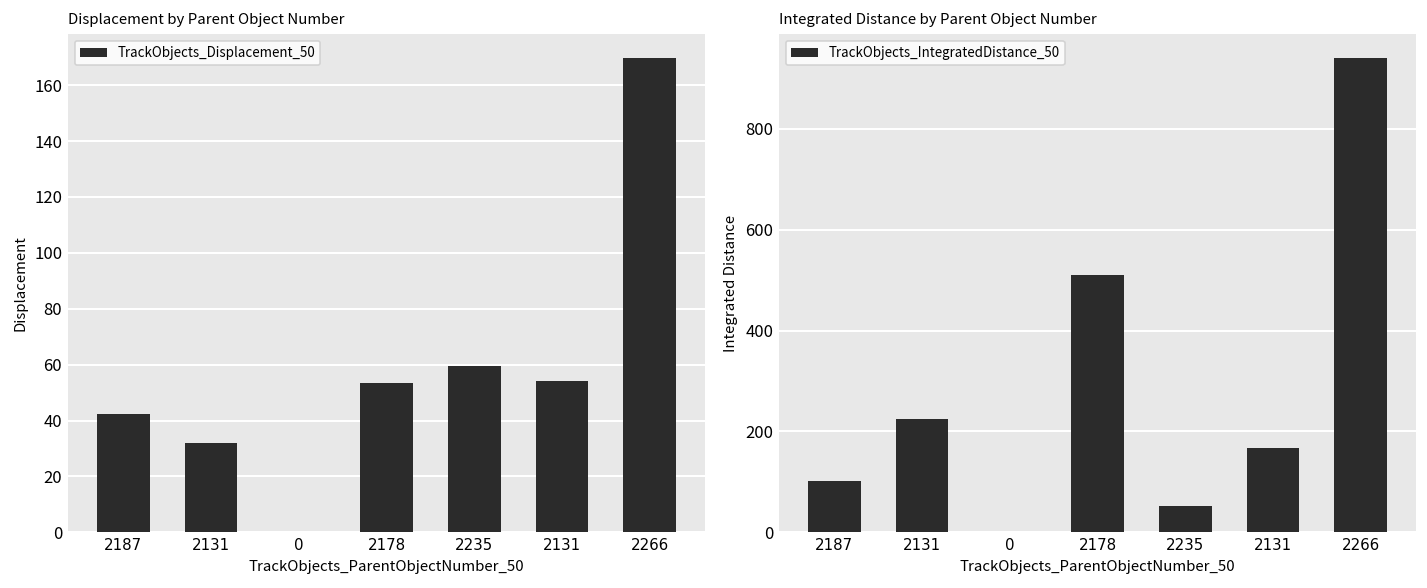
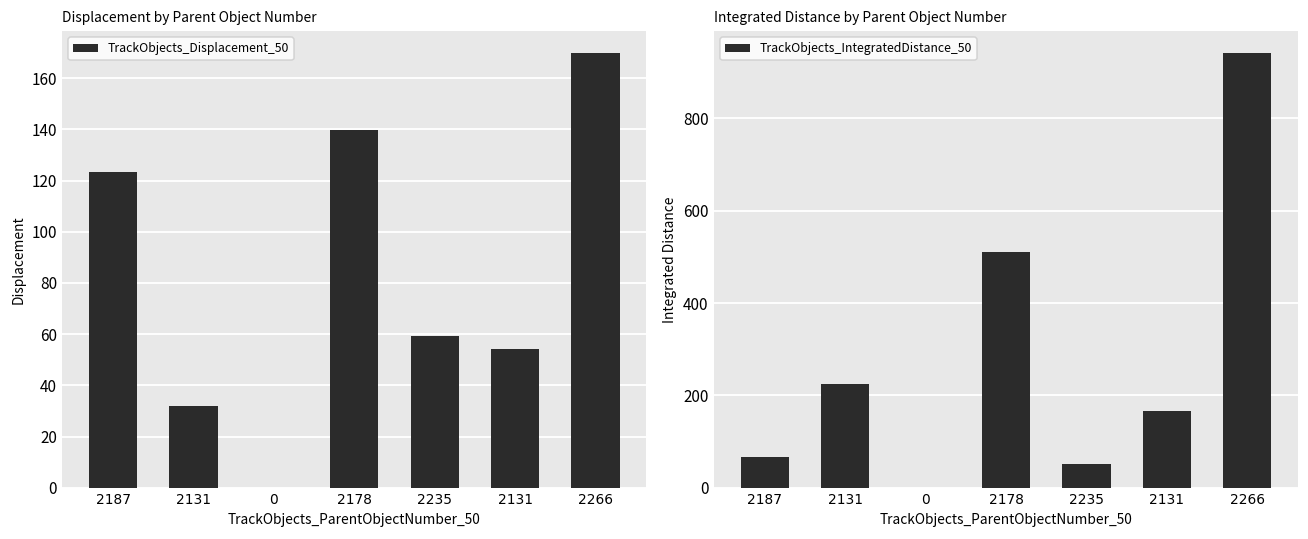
  {
    "Displacement by Parent Object Number": {
-     "2187": 42,
+     "2187": 123,
      "0": 0,
-     "2178": 54,
+     "2178": 140,
      "2235": 59,
      "2266": 170
    },
    "Integrated Distance by Parent Object Number": {
-     "2187": 100,
+     "2187": 70,
      "0": 0,
      "2178": 510,
      "2235": 50,
      "2266": 940
    }
  }
